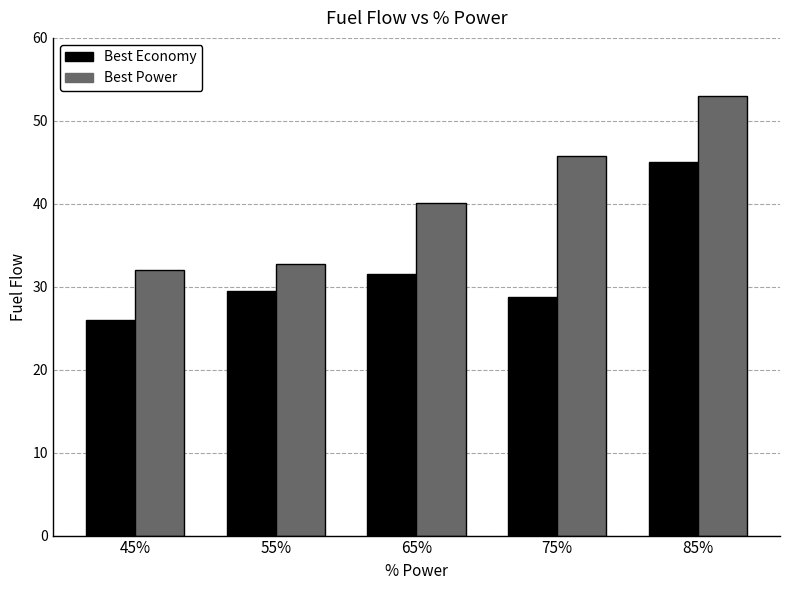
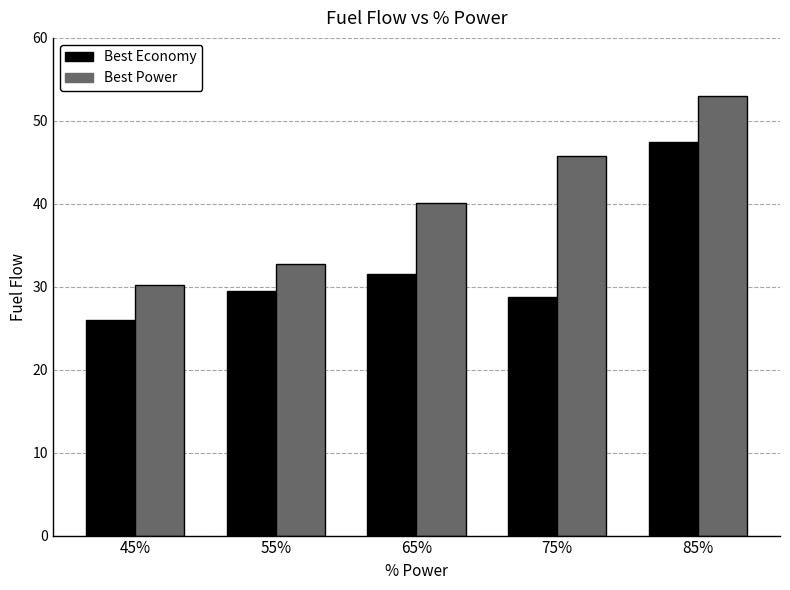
  {
    "Best Economy": {
      "45%": 26,
      "55%": 30,
      "65%": 32,
      "75%": 29,
-     "85%": 45
+     "85%": 47
    },
    "Best Power": {
-     "45%": 32,
+     "45%": 30,
      "55%": 33,
      "65%": 40,
      "75%": 46,
      "85%": 53
    }
  }
